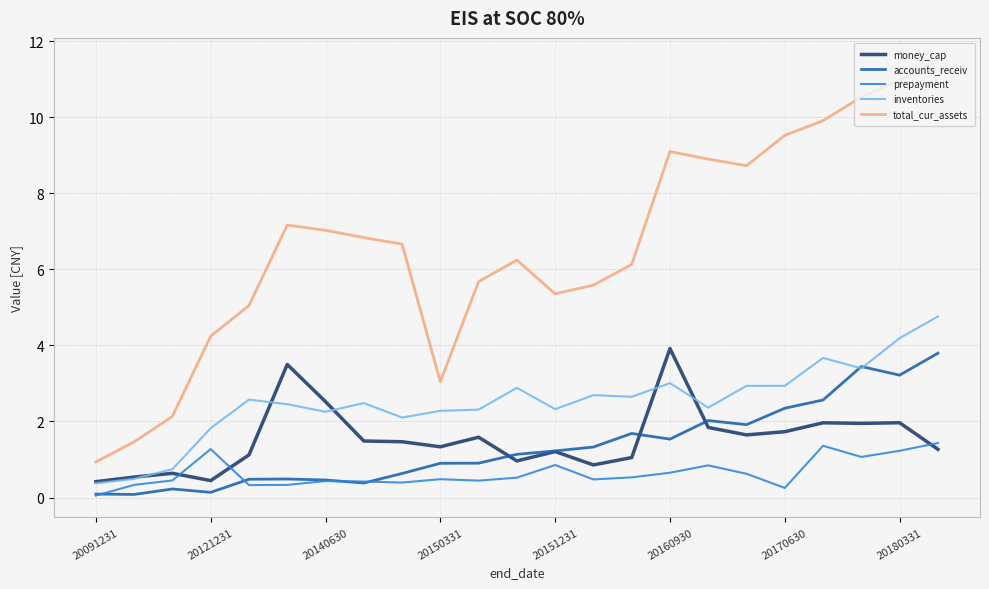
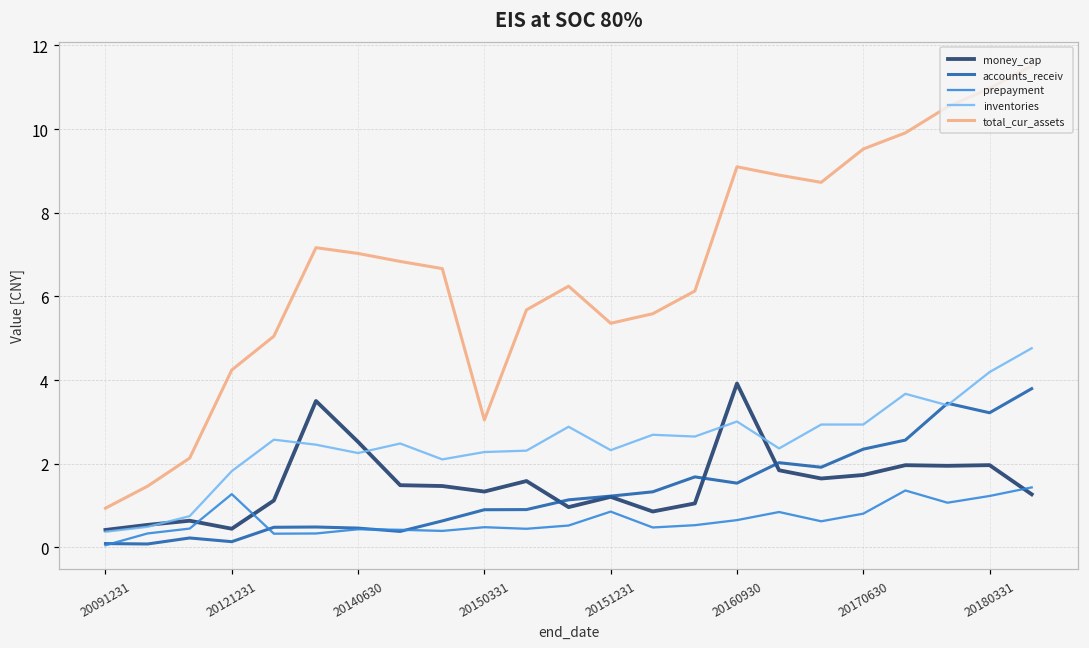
  {
    "money_cap": {
      "20121231": 0.4,
      "20140630": 2.5,
      "20150331": 1.3,
      "20160930": 3.9,
      "20170630": 1.7,
      "20180331": 2.0
    },
    "accounts_receiv": {
      "20121231": 0.1,
      "20150331": 0.9,
      "20160930": 1.5,
      "20170630": 2.3,
      "20180331": 3.2
    },
    "prepayment": {
      "20121231": 1.3,
      "20150331": 0.5,
      "20151231": 0.9,
      "20160930": 0.7,
-     "20170630": 0.3,
+     "20170630": 0.8,
      "20180331": 1.2
    },
    "inventories": {
      "20121231": 1.8,
      "20140630": 2.3,
      "20150331": 2.3,
      "20151231": 2.3,
      "20160930": 3.0,
      "20170630": 2.9,
      "20180331": 4.2
    },
    "total_cur_assets": {
      "20091231": 0.9,
      "20121231": 4.2,
      "20140630": 7.0,
      "20150331": 3.0,
      "20151231": 5.4,
      "20160930": 9.1,
      "20170630": 9.5
    }
  }
